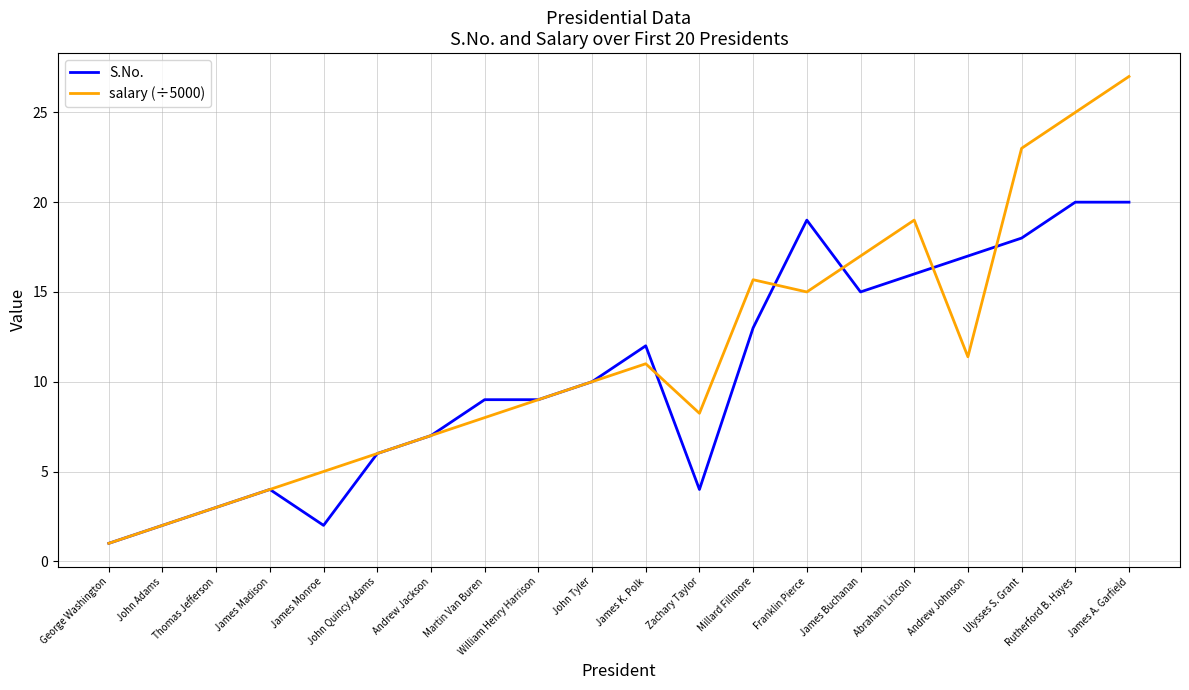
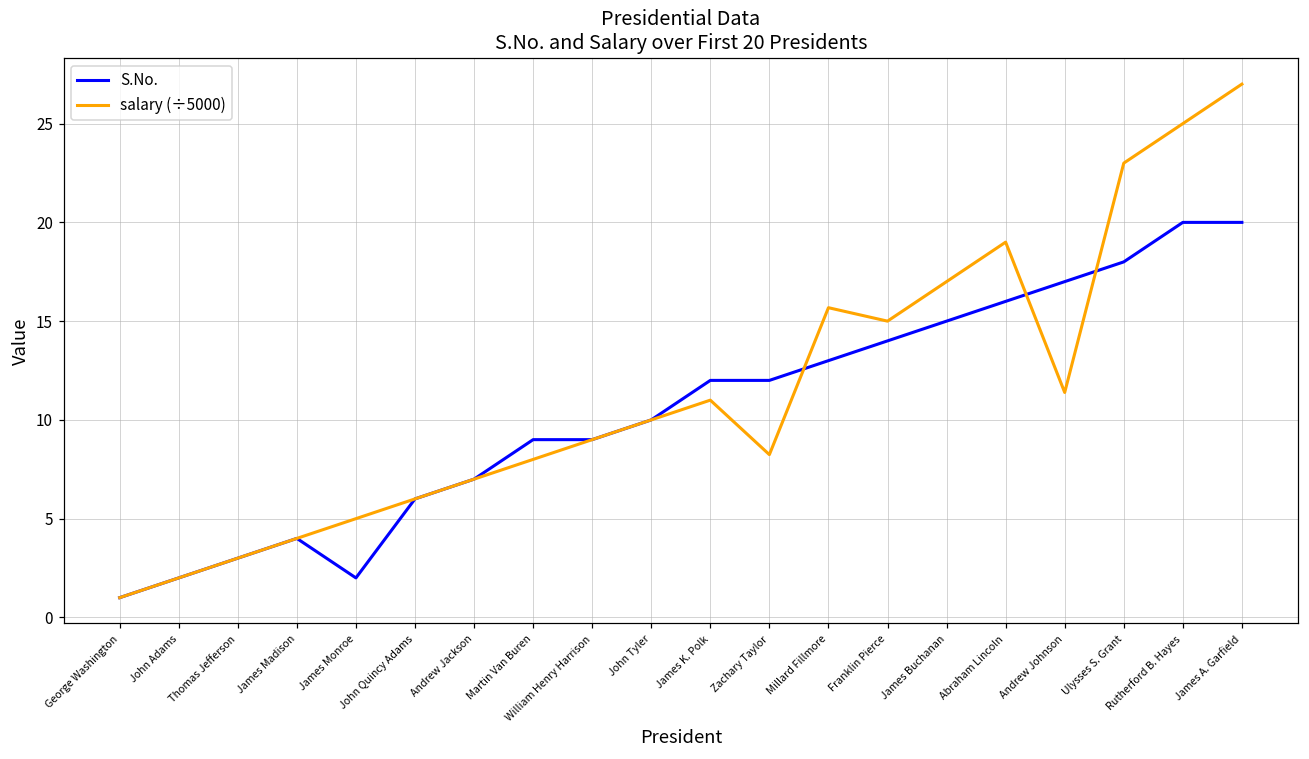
  {
    "S.No.": {
      "James Monroe": 2,
      "Martin Van Buren": 9,
      "James K. Polk": 12,
-     "Zachary Taylor": 4,
+     "Zachary Taylor": 12,
      "Millard Fillmore": 13,
-     "Franklin Pierce": 19,
+     "Franklin Pierce": 14,
      "James Buchanan": 15,
      "Abraham Lincoln": 16,
      "Andrew Johnson": 17,
      "Ulysses S. Grant": 18,
      "Rutherford B. Hayes": 20,
      "James A. Garfield": 20
    },
    "salary (÷5000)": {
      "James Monroe": 5,
      "Martin Van Buren": 8,
      "James K. Polk": 11,
      "Zachary Taylor": 8.2,
      "Millard Fillmore": 15.7,
      "Franklin Pierce": 15,
      "James Buchanan": 17,
      "Abraham Lincoln": 19,
      "Andrew Johnson": 11.4,
      "Ulysses S. Grant": 23,
      "Rutherford B. Hayes": 25,
      "James A. Garfield": 27
    }
  }
